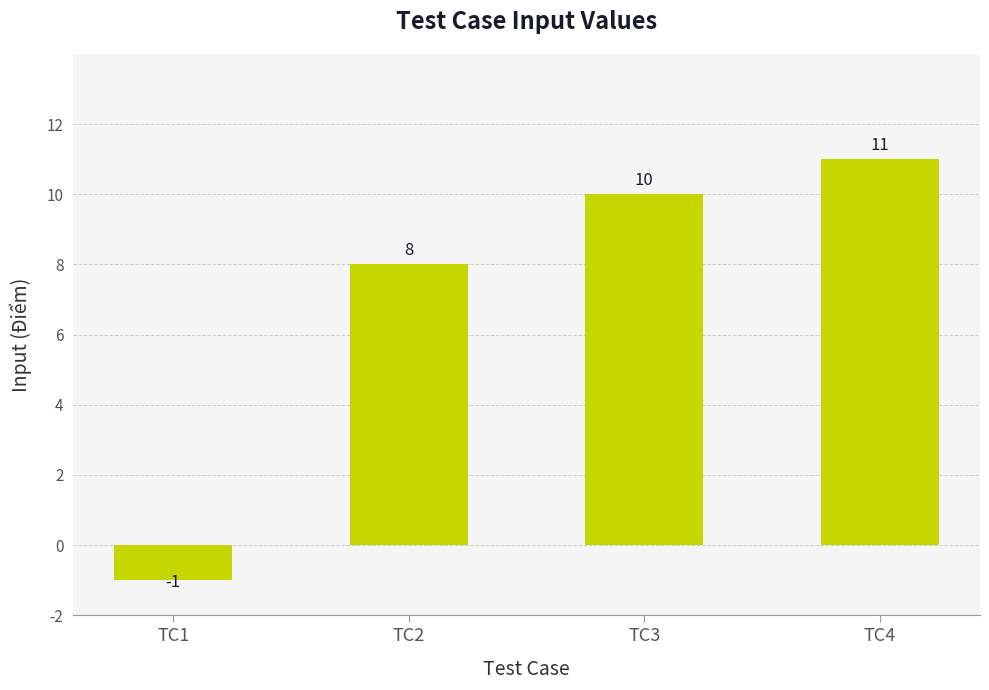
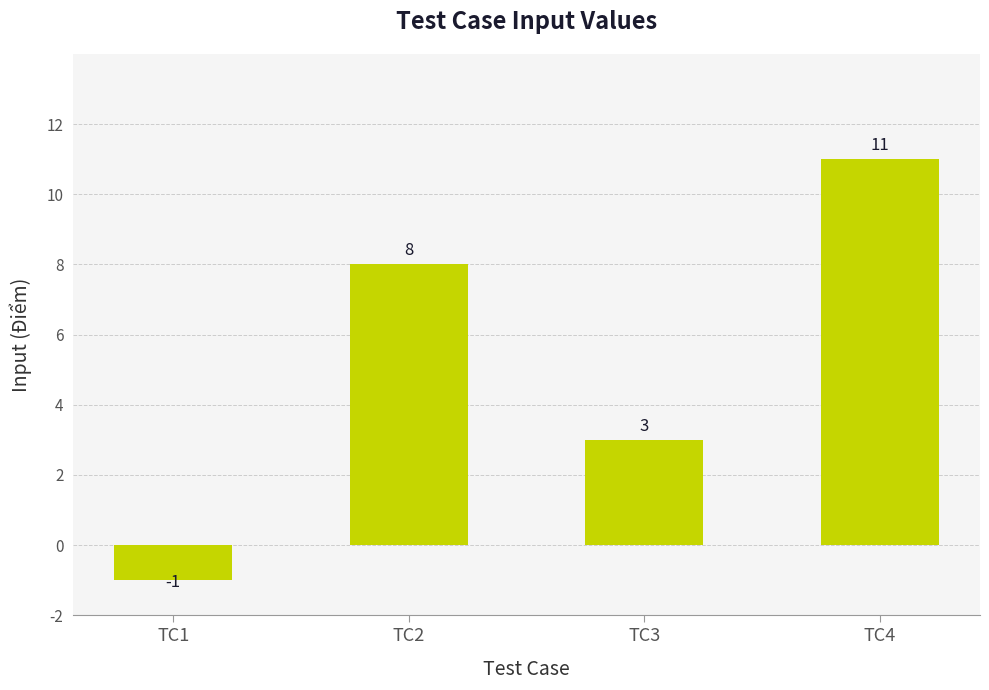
  {
    "TC1": -1,
    "TC2": 8,
-   "TC3": 10,
+   "TC3": 3,
    "TC4": 11
  }
